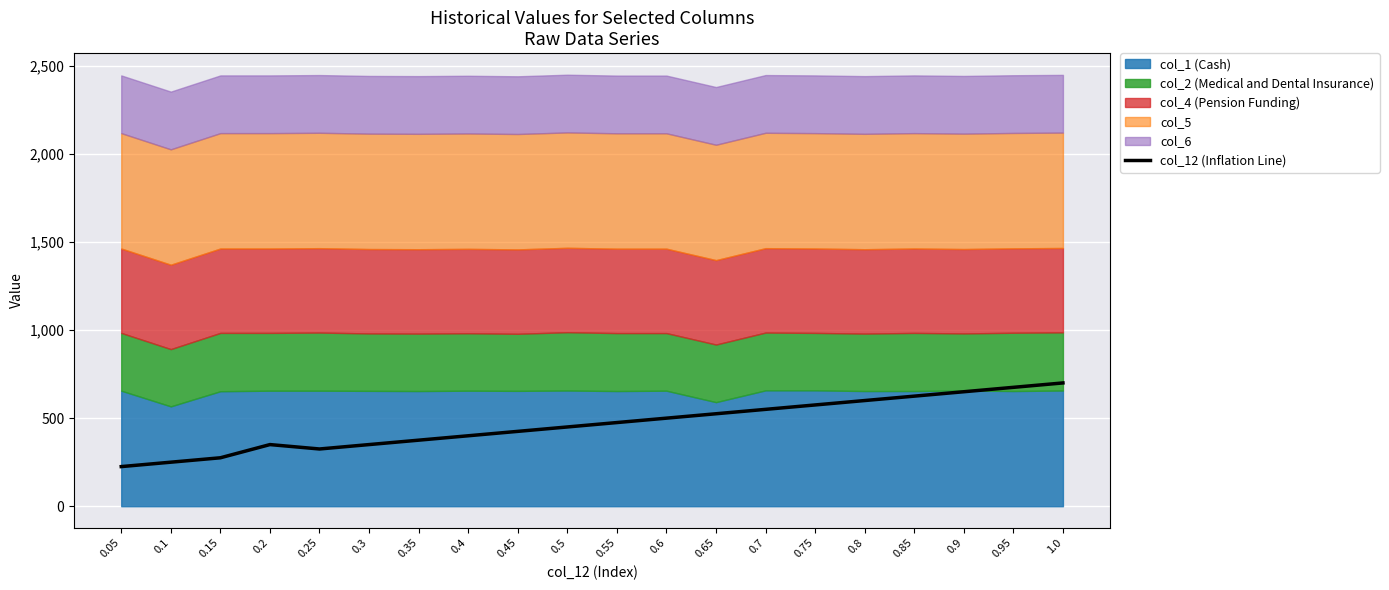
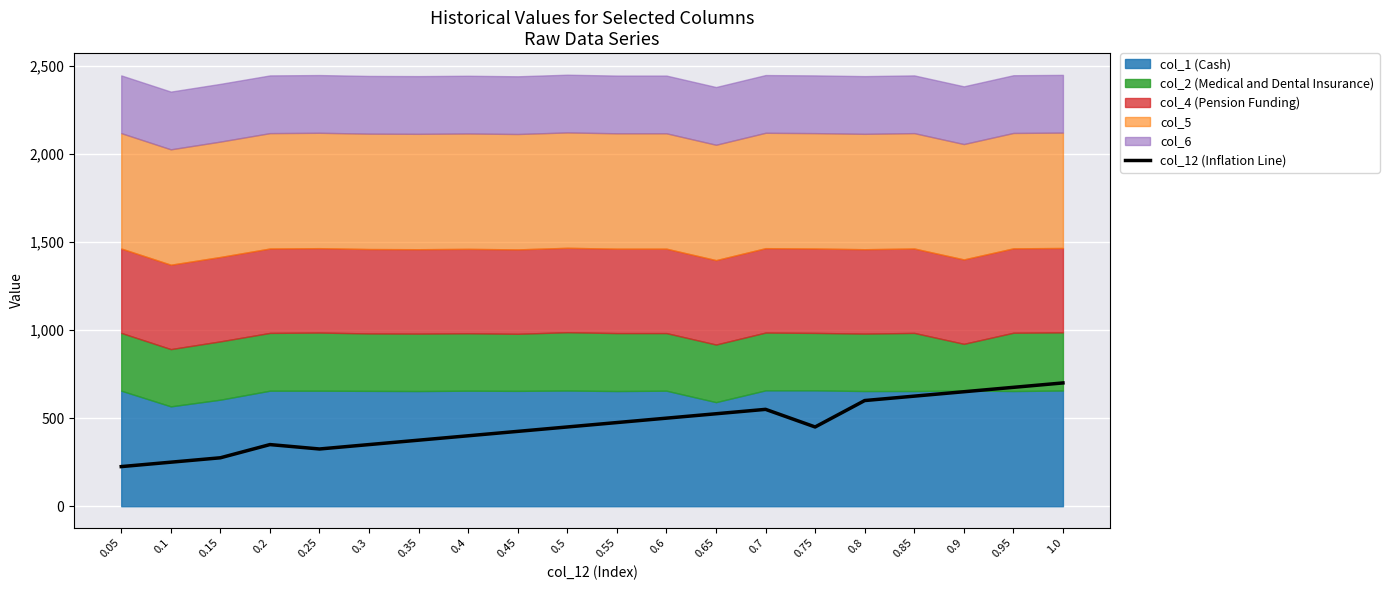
  {
    "col_12 (Inflation Line)": {
      "0.05": 230,
      "0.1": 250,
      "0.15": 280,
      "0.2": 350,
      "0.25": 330,
      "0.3": 350,
      "0.35": 380,
      "0.4": 400,
      "0.45": 430,
      "0.5": 450,
      "0.55": 480,
      "0.6": 500,
      "0.65": 530,
      "0.7": 550,
-     "0.75": 580,
+     "0.75": 450,
      "0.8": 600,
      "0.85": 630,
      "0.95": 680,
      "1.0": 700
    },
    "col_1 (Cash)": {
      "0.05": 660,
      "0.1": 570,
-     "0.15": 650,
+     "0.15": 610,
      "0.2": 660,
      "0.25": 660,
      "0.3": 660,
      "0.35": 650,
      "0.4": 660,
      "0.45": 660,
      "0.5": 660,
      "0.55": 650,
      "0.6": 660,
      "0.65": 590,
      "0.7": 660,
      "0.75": 660,
      "0.8": 650,
      "0.85": 650,
      "0.95": 650,
      "1.0": 660
    },
    "col_2 (Medical and Dental Insurance)": {
      "0.05": 330,
      "0.1": 330,
      "0.15": 330,
      "0.2": 330,
      "0.25": 330,
      "0.3": 330,
      "0.35": 330,
      "0.4": 330,
      "0.45": 320,
      "0.5": 330,
      "0.55": 330,
      "0.6": 330,
      "0.65": 330,
      "0.7": 330,
      "0.75": 330,
      "0.8": 330,
      "0.85": 330,
-     "0.9": 320,
+     "0.9": 270,
      "0.95": 330,
      "1.0": 330
    },
    "col_4 (Pension Funding)": {
      "0.05": 480,
      "0.1": 480,
      "0.15": 480,
      "0.2": 480,
      "0.25": 480,
      "0.3": 480,
      "0.35": 480,
      "0.4": 480,
      "0.45": 480,
      "0.5": 480,
      "0.55": 480,
      "0.6": 480,
      "0.65": 480,
      "0.7": 480,
      "0.75": 480,
      "0.8": 480,
      "0.85": 480,
      "0.9": 480,
      "0.95": 480,
      "1.0": 480
    },
    "col_5": {
      "0.05": 660,
      "0.1": 660,
      "0.15": 660,
      "0.2": 660,
      "0.25": 660,
      "0.3": 660,
      "0.35": 660,
      "0.4": 660,
      "0.45": 660,
      "0.5": 660,
      "0.55": 660,
      "0.6": 660,
      "0.65": 660,
      "0.7": 660,
      "0.75": 660,
      "0.8": 660,
      "0.85": 660,
      "0.9": 660,
      "0.95": 660,
      "1.0": 660
    },
    "col_6": {
      "0.05": 330,
      "0.1": 330,
      "0.15": 330,
      "0.2": 330,
      "0.25": 330,
      "0.3": 330,
      "0.35": 330,
      "0.4": 330,
      "0.45": 330,
      "0.5": 330,
      "0.55": 330,
      "0.6": 330,
      "0.65": 330,
      "0.7": 330,
      "0.75": 330,
      "0.8": 330,
      "0.85": 330,
      "0.9": 330,
      "0.95": 330,
      "1.0": 330
    }
  }
